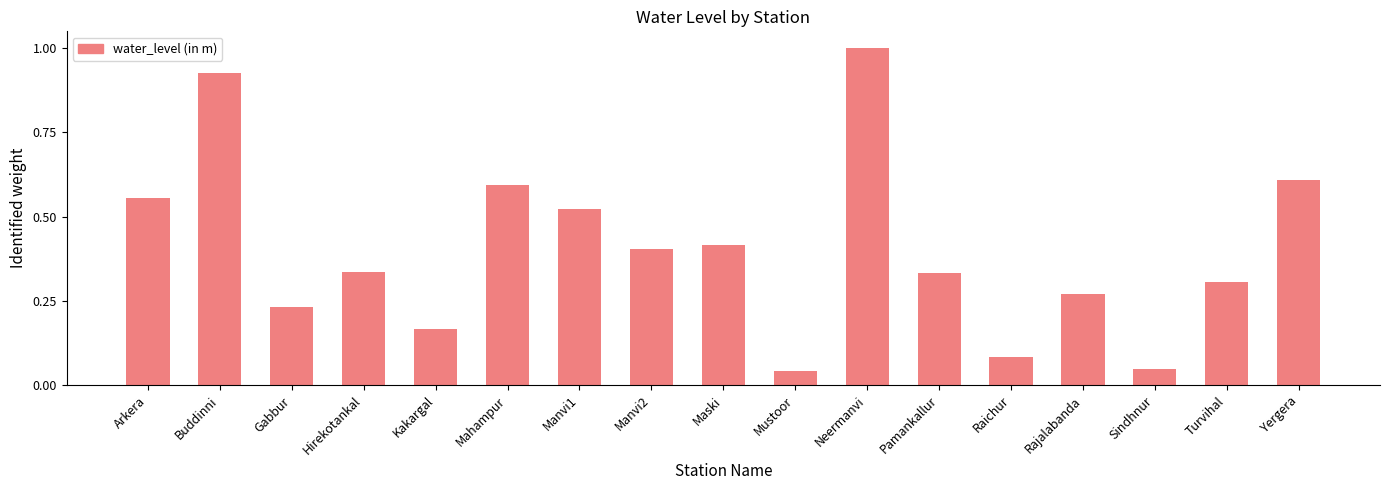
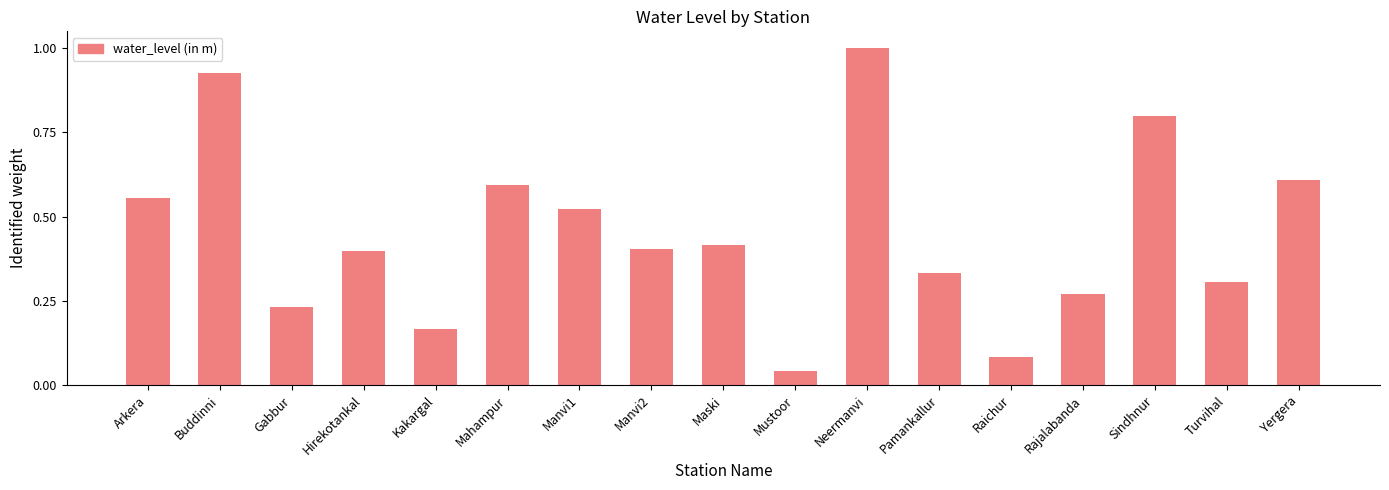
  {
    "Arkera": 0.56,
    "Buddinni": 0.93,
    "Gabbur": 0.23,
-   "Hirekotankal": 0.34,
+   "Hirekotankal": 0.40,
    "Kakargal": 0.17,
    "Mahampur": 0.59,
    "Manvi1": 0.52,
    "Manvi2": 0.41,
    "Maski": 0.42,
    "Mustoor": 0.04,
    "Neermanvi": 1.00,
    "Pamankallur": 0.33,
    "Raichur": 0.08,
    "Rajalabanda": 0.27,
-   "Sindhnur": 0.05,
+   "Sindhnur": 0.80,
    "Turvihal": 0.31,
    "Yergera": 0.61
  }
